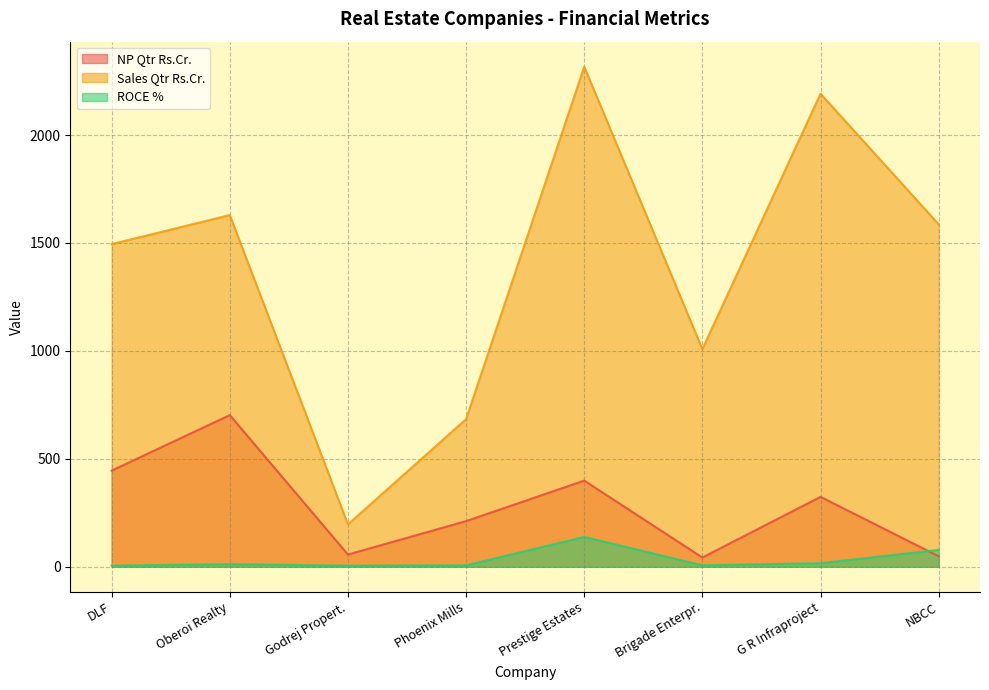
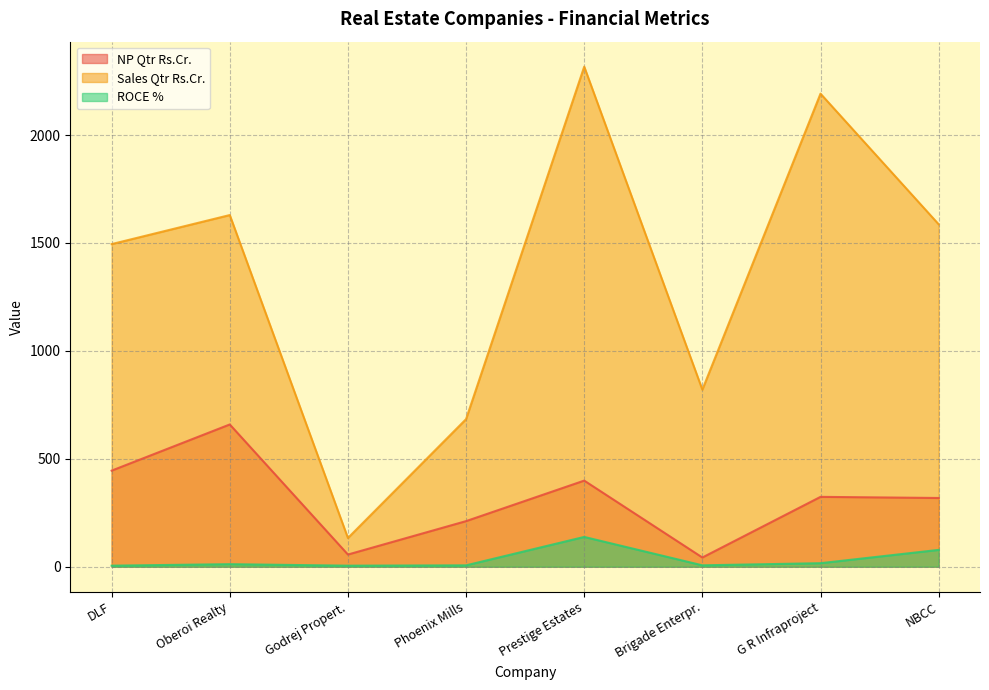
  {
    "NP Qtr Rs.Cr.": {
      "DLF": 450,
-     "Oberoi Realty": 700,
+     "Oberoi Realty": 660,
      "Godrej Propert.": 60,
      "Phoenix Mills": 210,
      "Prestige Estates": 400,
      "Brigade Enterpr.": 40,
      "G R Infraproject": 320,
-     "NBCC": 50
+     "NBCC": 320
    },
    "Sales Qtr Rs.Cr.": {
      "DLF": 1490,
      "Oberoi Realty": 1630,
-     "Godrej Propert.": 200,
+     "Godrej Propert.": 130,
      "Phoenix Mills": 680,
      "Prestige Estates": 2320,
-     "Brigade Enterpr.": 1010,
+     "Brigade Enterpr.": 820,
      "G R Infraproject": 2190,
      "NBCC": 1590
    },
    "ROCE %": {
      "DLF": 0,
      "Oberoi Realty": 10,
      "Godrej Propert.": 0,
      "Phoenix Mills": 10,
      "Prestige Estates": 140,
      "Brigade Enterpr.": 10,
      "G R Infraproject": 20,
      "NBCC": 80
    }
  }
